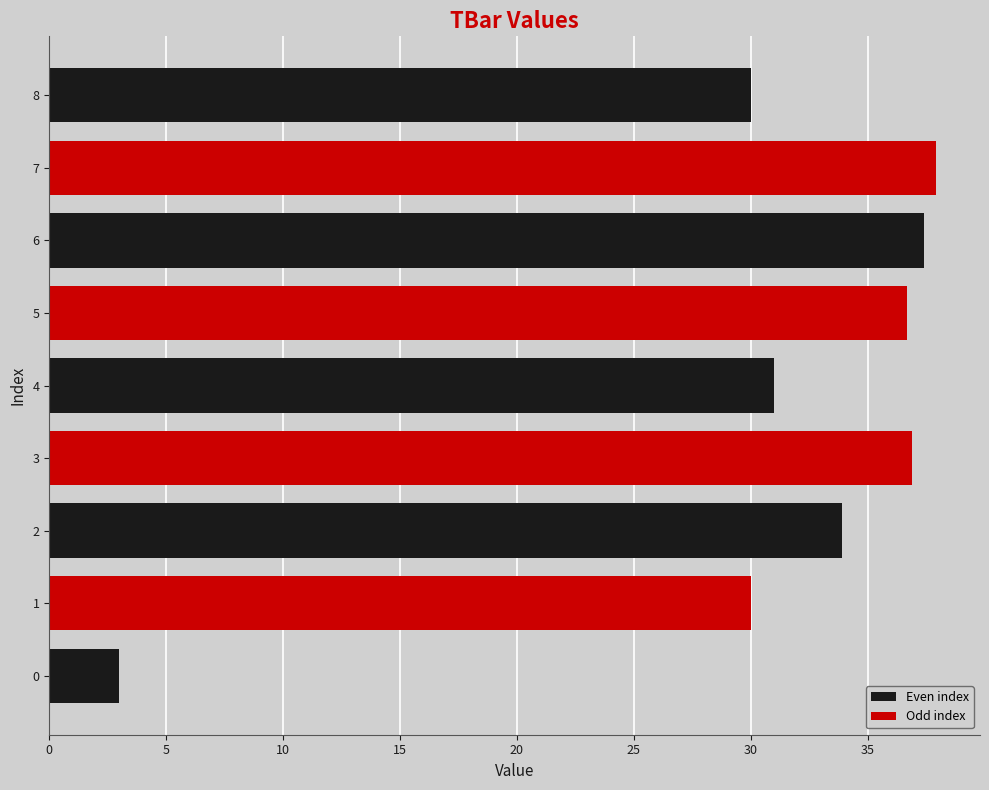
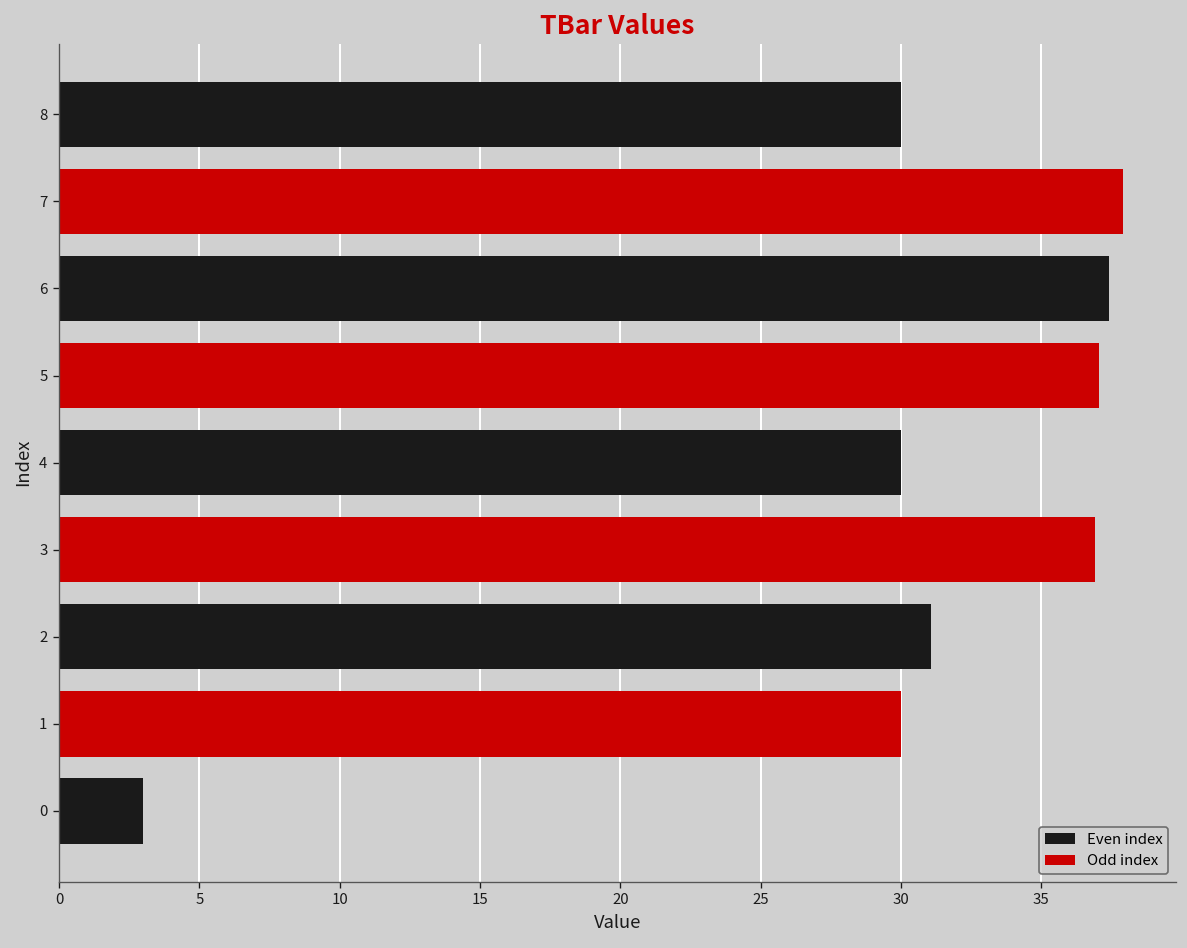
  {
    "8": 30.0,
    "7": 37.9,
    "6": 37.4,
-   "5": 36.7,
-   "4": 31,
+   "5": 37.1,
+   "4": 30,
    "3": 36.9,
-   "2": 33.9,
+   "2": 31.1,
    "1": 30.0,
    "0": 3.0
  }
